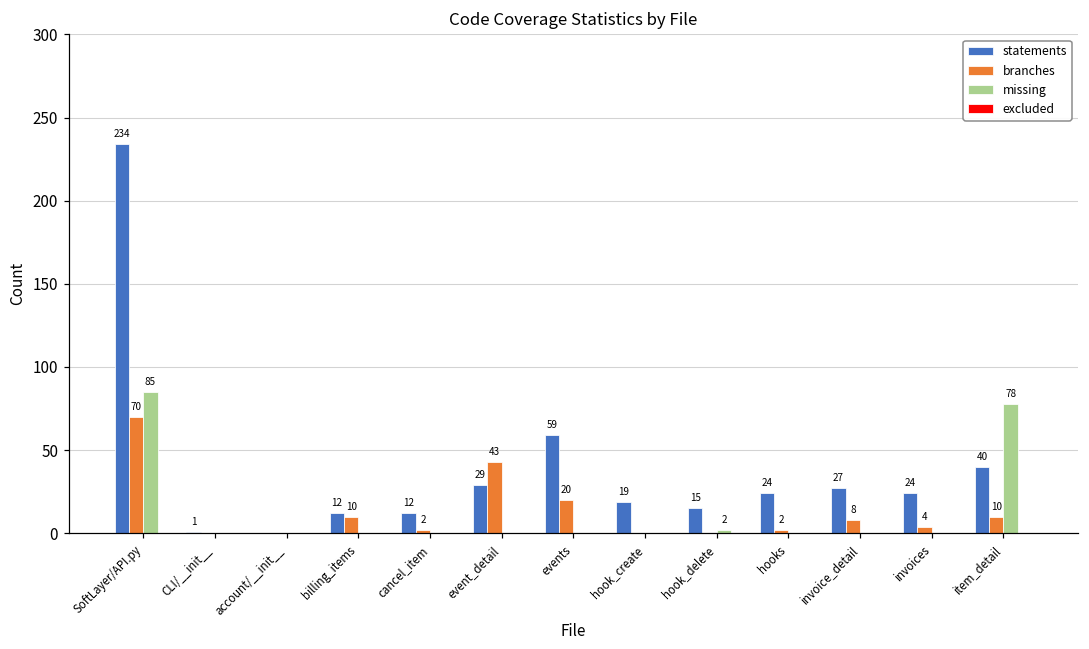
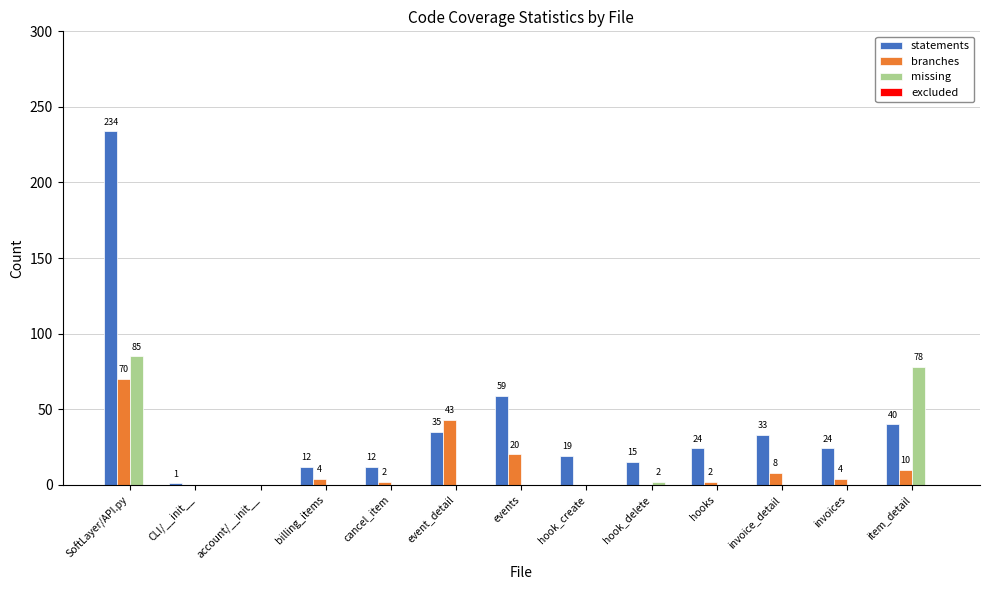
  {
    "statements": {
      "SoftLayer/API.py": 234,
      "CLI/__init__": 1,
      "billing_items": 12,
      "cancel_item": 12,
-     "event_detail": 29,
+     "event_detail": 35,
      "events": 59,
      "hook_create": 19,
      "hook_delete": 15,
      "hooks": 24,
-     "invoice_detail": 27,
+     "invoice_detail": 33,
      "invoices": 24,
      "item_detail": 40
    },
    "branches": {
      "SoftLayer/API.py": 70,
-     "billing_items": 10,
+     "billing_items": 4,
      "cancel_item": 2,
      "event_detail": 43,
      "events": 20,
      "hooks": 2,
      "invoice_detail": 8,
      "invoices": 4,
      "item_detail": 10
    },
    "missing": {
      "SoftLayer/API.py": 85,
      "hook_delete": 2,
      "item_detail": 78
    },
    "excluded": {
      "SoftLayer/API.py": 0,
      "CLI/__init__": 0,
      "account/__init__": 0,
      "billing_items": 0,
      "cancel_item": 0,
      "event_detail": 0,
      "events": 0,
      "hook_create": 0,
      "hook_delete": 0,
      "hooks": 0,
      "invoice_detail": 0,
      "invoices": 0,
      "item_detail": 0
    }
  }
